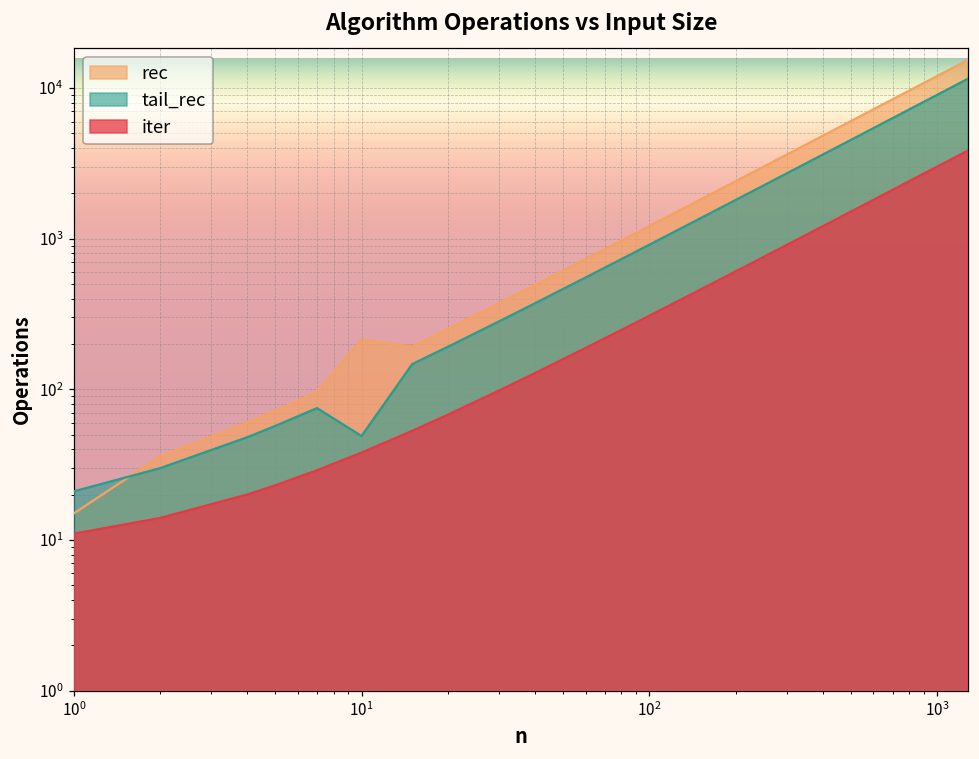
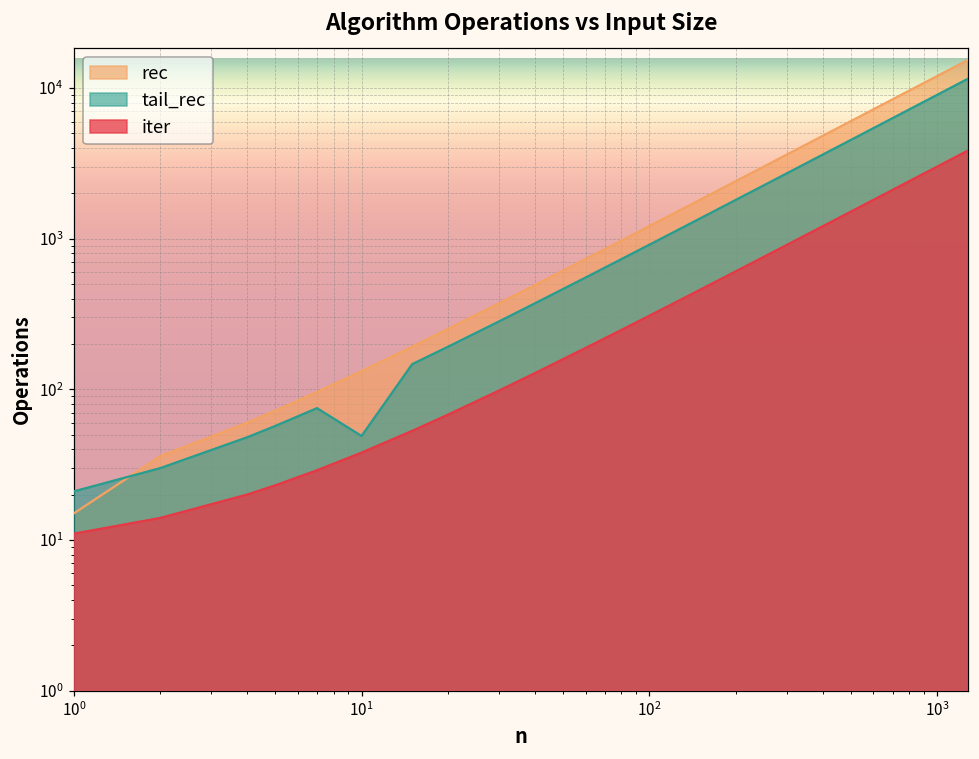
  {
    "rec": {
      "10^0": 15,
-     "10^1": 210
+     "10^1": 130
    },
    "tail_rec": {
      "10^0": 21,
      "10^1": 49
    },
    "iter": {
      "10^0": 11,
      "10^1": 38
    }
  }
